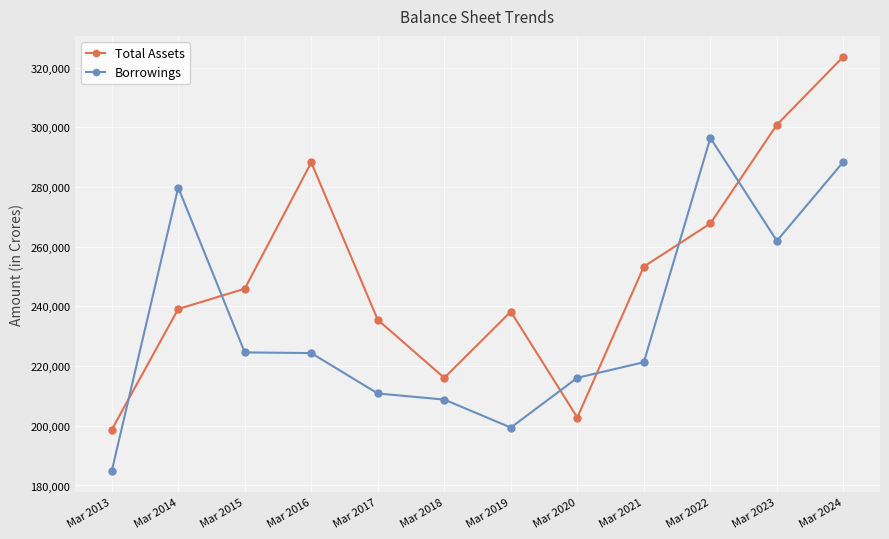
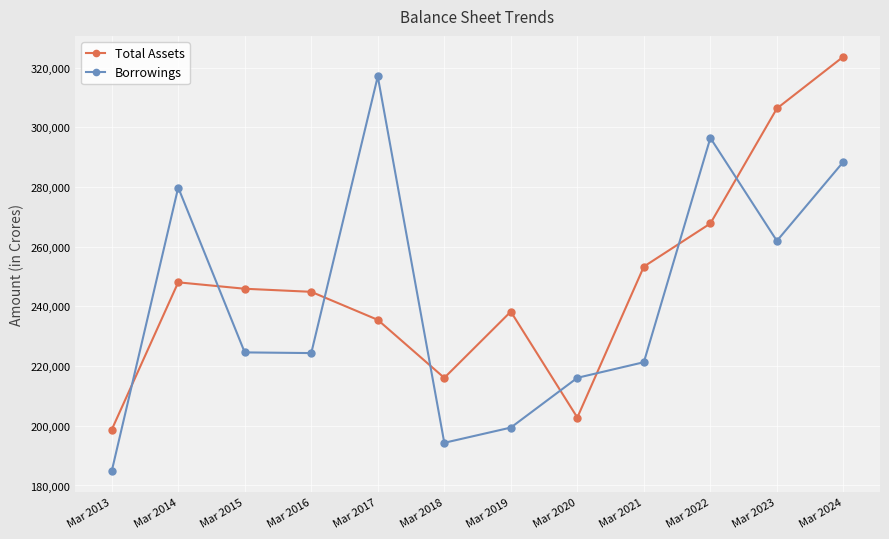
  {
    "Total Assets": {
      "Mar 2013": "199,000",
-     "Mar 2014": "239,000",
+     "Mar 2014": "248,000",
      "Mar 2015": "246,000",
-     "Mar 2016": "288,000",
+     "Mar 2016": "245,000",
      "Mar 2017": "235,000",
      "Mar 2018": "216,000",
      "Mar 2019": "238,000",
      "Mar 2020": "203,000",
      "Mar 2021": "253,000",
      "Mar 2022": "268,000",
-     "Mar 2023": "301,000",
+     "Mar 2023": "306,000",
      "Mar 2024": "324,000"
    },
    "Borrowings": {
      "Mar 2013": "185,000",
      "Mar 2014": "280,000",
      "Mar 2015": "225,000",
      "Mar 2016": "224,000",
-     "Mar 2017": "211,000",
-     "Mar 2018": "209,000",
+     "Mar 2017": "317,000",
+     "Mar 2018": "194,000",
      "Mar 2019": "199,000",
      "Mar 2020": "216,000",
      "Mar 2021": "221,000",
      "Mar 2022": "296,000",
      "Mar 2023": "262,000",
      "Mar 2024": "288,000"
    }
  }
